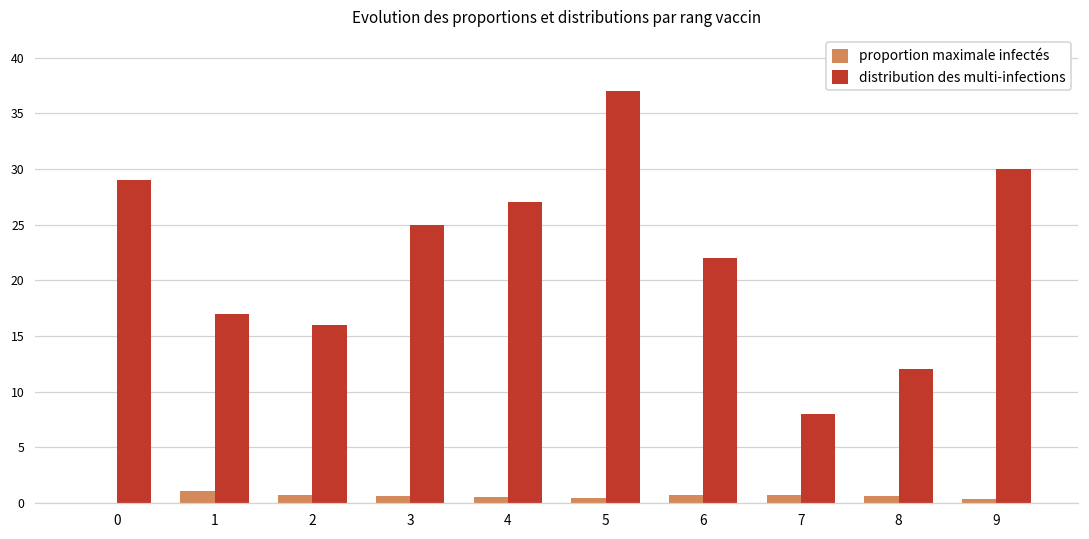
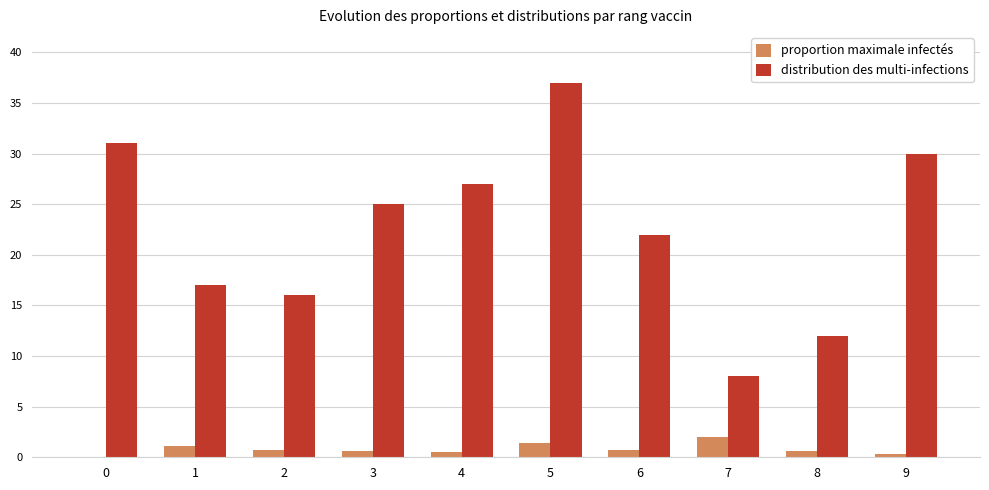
  {
    "proportion maximale infectés": {
      "0": 0.0,
      "1": 1.1,
      "2": 0.8,
      "3": 0.6,
      "4": 0.6,
-     "5": 0.4,
+     "5": 1.4,
      "6": 0.8,
-     "7": 0.7,
+     "7": 2.0,
      "8": 0.6,
      "9": 0.3
    },
    "distribution des multi-infections": {
-     "0": 29,
+     "0": 31,
      "1": 17,
      "2": 16,
      "3": 25,
      "4": 27,
      "5": 37,
      "6": 22,
      "7": 8,
      "8": 12,
      "9": 30
    }
  }
